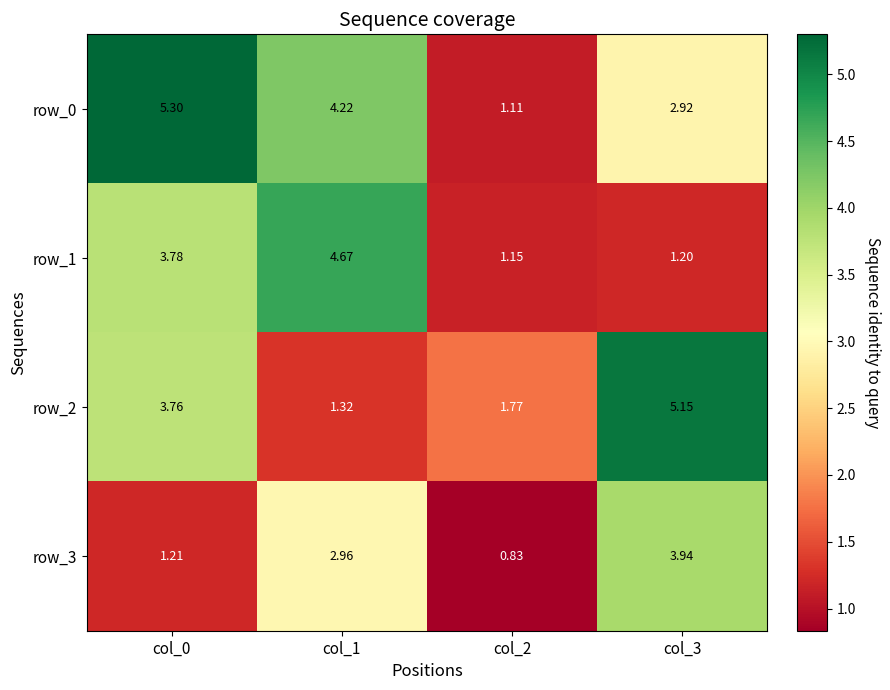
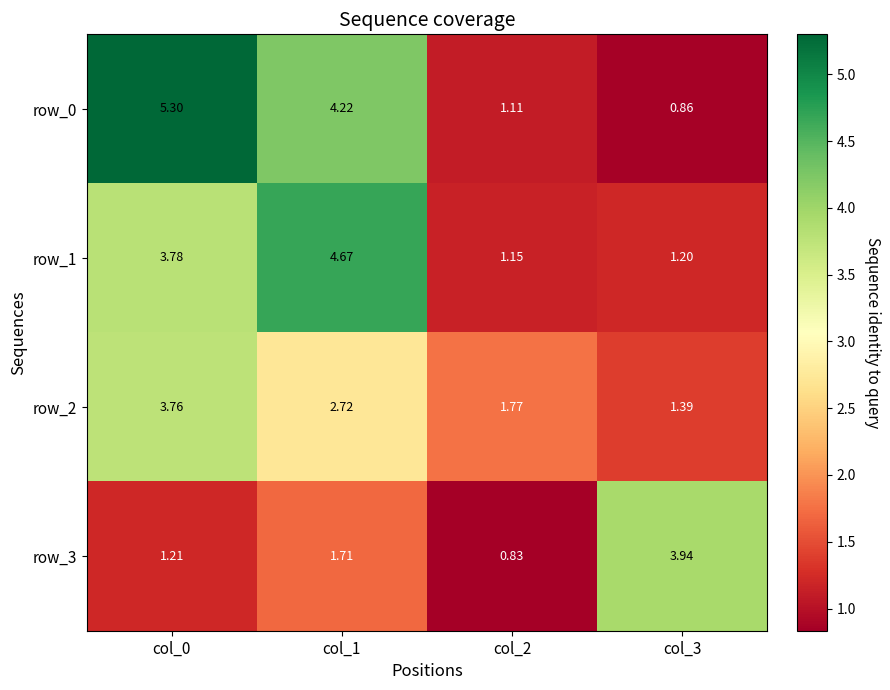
  {
    "row_0": {
      "col_0": 5.30,
      "col_1": 4.22,
      "col_2": 1.11,
-     "col_3": 2.92
+     "col_3": 0.86
    },
    "row_1": {
      "col_0": 3.78,
      "col_1": 4.67,
      "col_2": 1.15,
      "col_3": 1.20
    },
    "row_2": {
      "col_0": 3.76,
-     "col_1": 1.32,
+     "col_1": 2.72,
      "col_2": 1.77,
-     "col_3": 5.15
+     "col_3": 1.39
    },
    "row_3": {
      "col_0": 1.21,
-     "col_1": 2.96,
+     "col_1": 1.71,
      "col_2": 0.83,
      "col_3": 3.94
    }
  }
